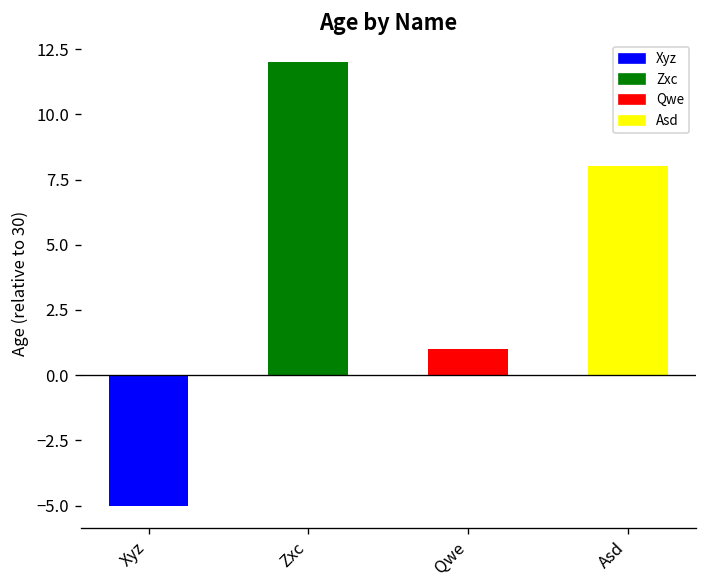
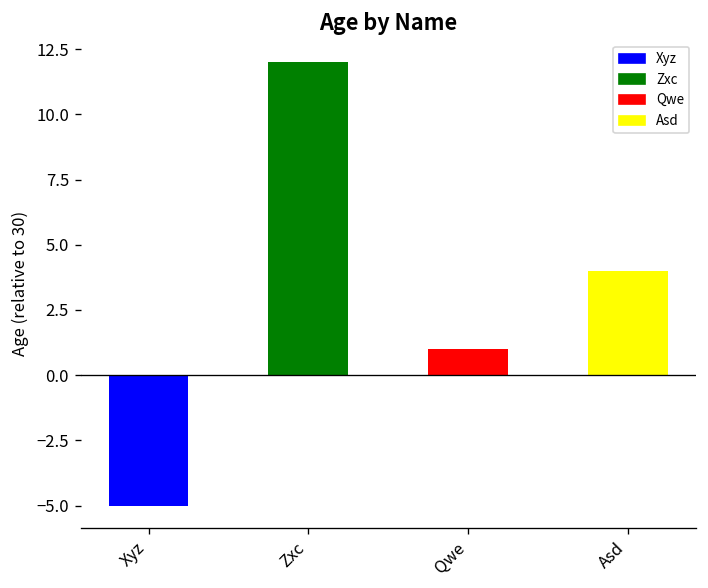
  {
    "Xyz": -5.0,
    "Zxc": 12.0,
    "Qwe": 1.0,
-   "Asd": 8.0
+   "Asd": 4.0
  }
